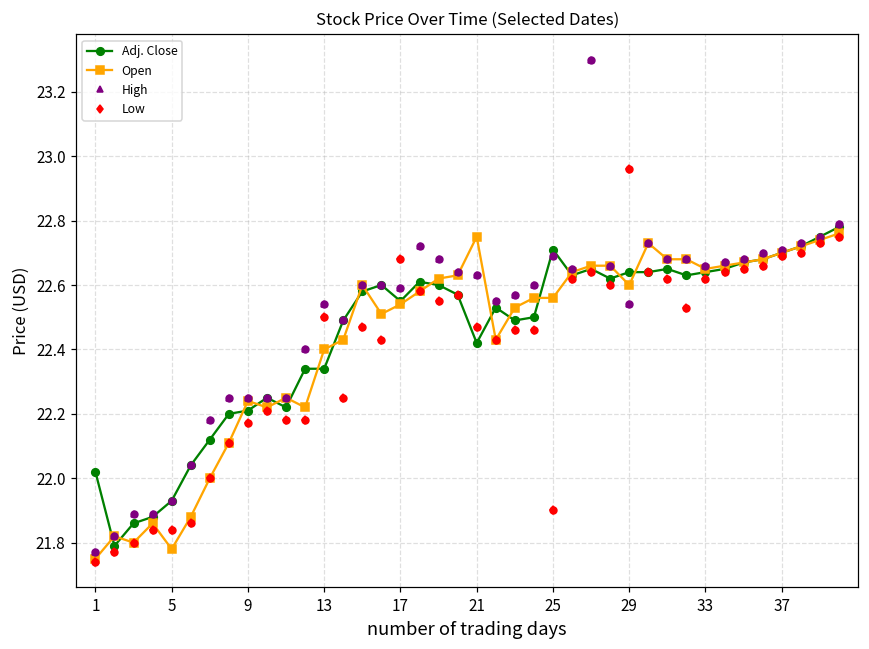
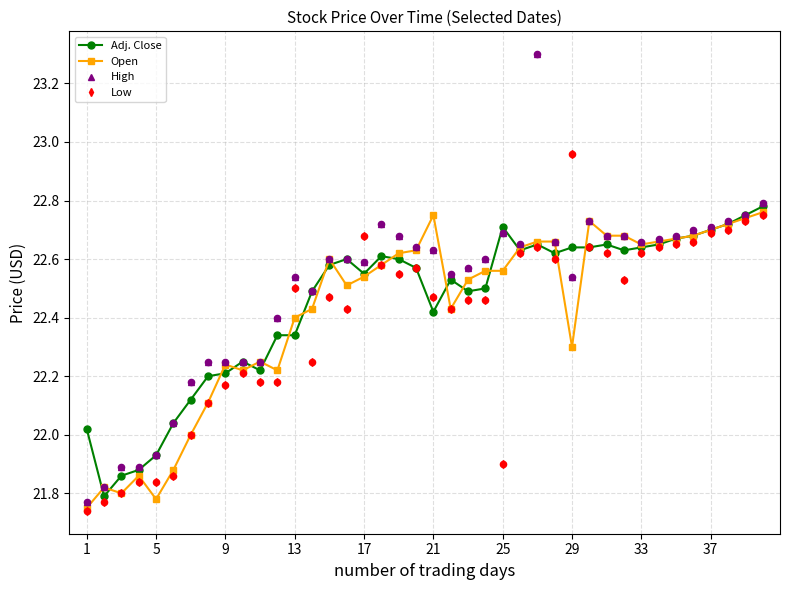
  {
    "Adj. Close": {
      "1": 22.02,
      "9": 22.21,
      "13": 22.34,
      "17": 22.55,
      "21": 22.42,
      "25": 22.71,
      "29": 22.64,
      "33": 22.64
    },
    "Open": {
      "1": 21.75,
      "5": 21.78,
      "9": 22.24,
      "13": 22.4,
      "17": 22.54,
      "21": 22.75,
      "25": 22.56,
-     "29": 22.6,
+     "29": 22.3,
      "33": 22.65
    },
    "High": {
      "1": 21.77,
      "9": 22.25,
      "13": 22.54,
      "17": 22.59,
      "21": 22.63,
      "25": 22.69,
      "29": 22.54,
      "33": 22.66,
      "37": 22.71
    },
    "Low": {
      "1": 21.74,
      "5": 21.84,
      "9": 22.17,
      "13": 22.5,
      "17": 22.68,
      "21": 22.47,
      "25": 21.9,
      "29": 22.96,
      "33": 22.62,
      "37": 22.69
    }
  }
